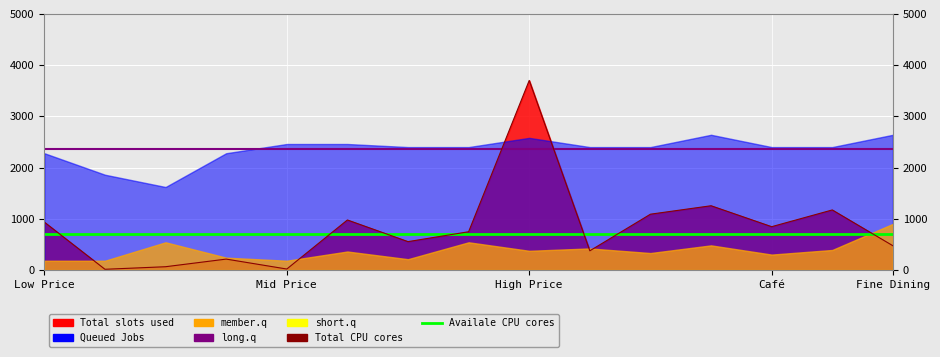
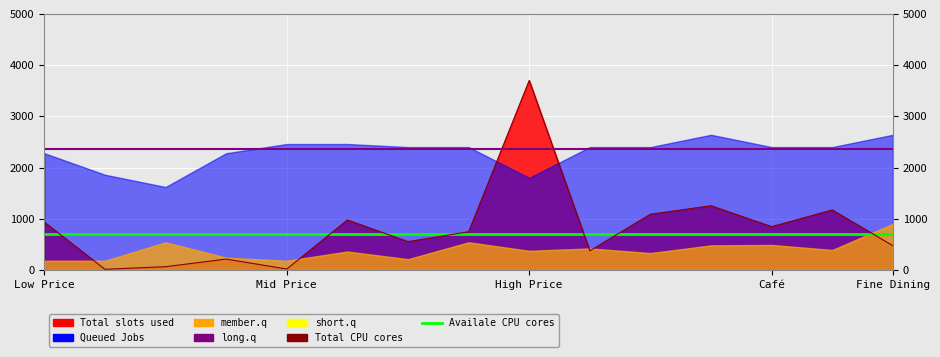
  {
    "Availale CPU cores": {
      "Low Price": 700,
      "Mid Price": 700,
      "High Price": 700,
      "Café": 700,
      "Fine Dining": 700
    },
    "Total slots used": {
      "Low Price": 900,
      "Mid Price": 0,
      "High Price": 3700,
      "Café": 800,
      "Fine Dining": 500
    },
    "long.q": {
      "Low Price": 2400,
      "Mid Price": 2400,
      "High Price": 2400,
      "Fine Dining": 2400
    },
    "Queued Jobs": {
      "Low Price": 2300,
      "Mid Price": 2500,
-     "High Price": 2600,
+     "High Price": 1800,
      "Fine Dining": 2600
    },
    "member.q": {
      "Low Price": 200,
      "Mid Price": 200,
      "High Price": 400,
-     "Café": 300,
+     "Café": 500,
      "Fine Dining": 900
    }
  }
